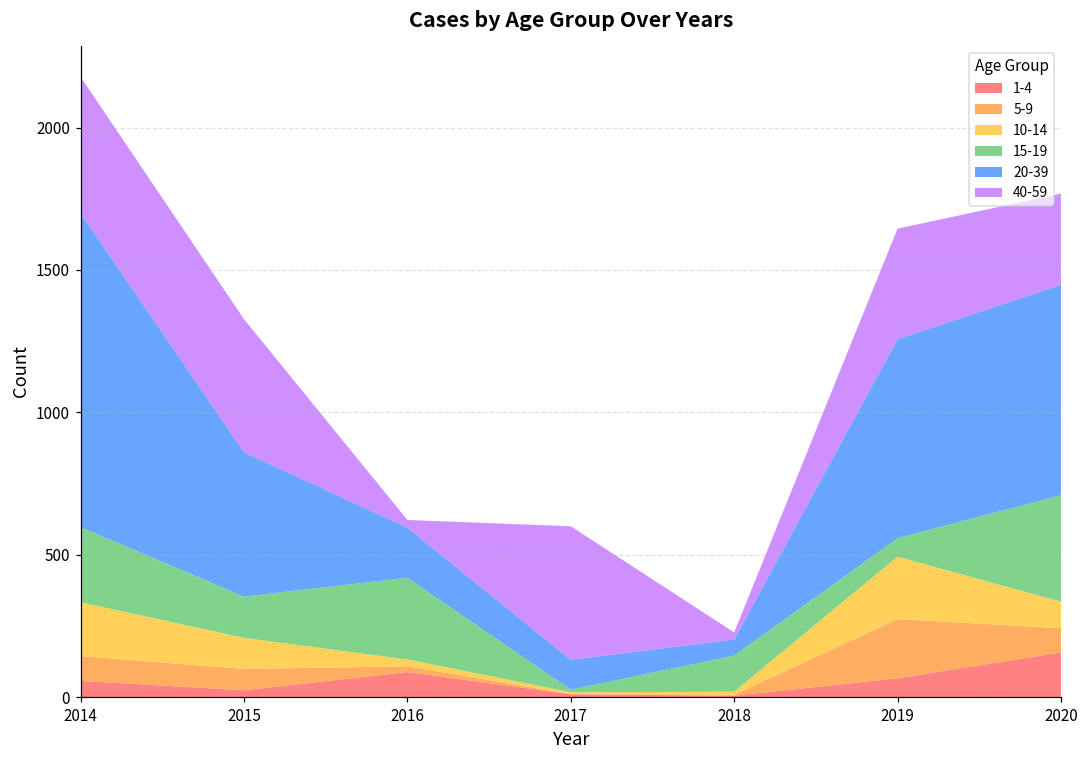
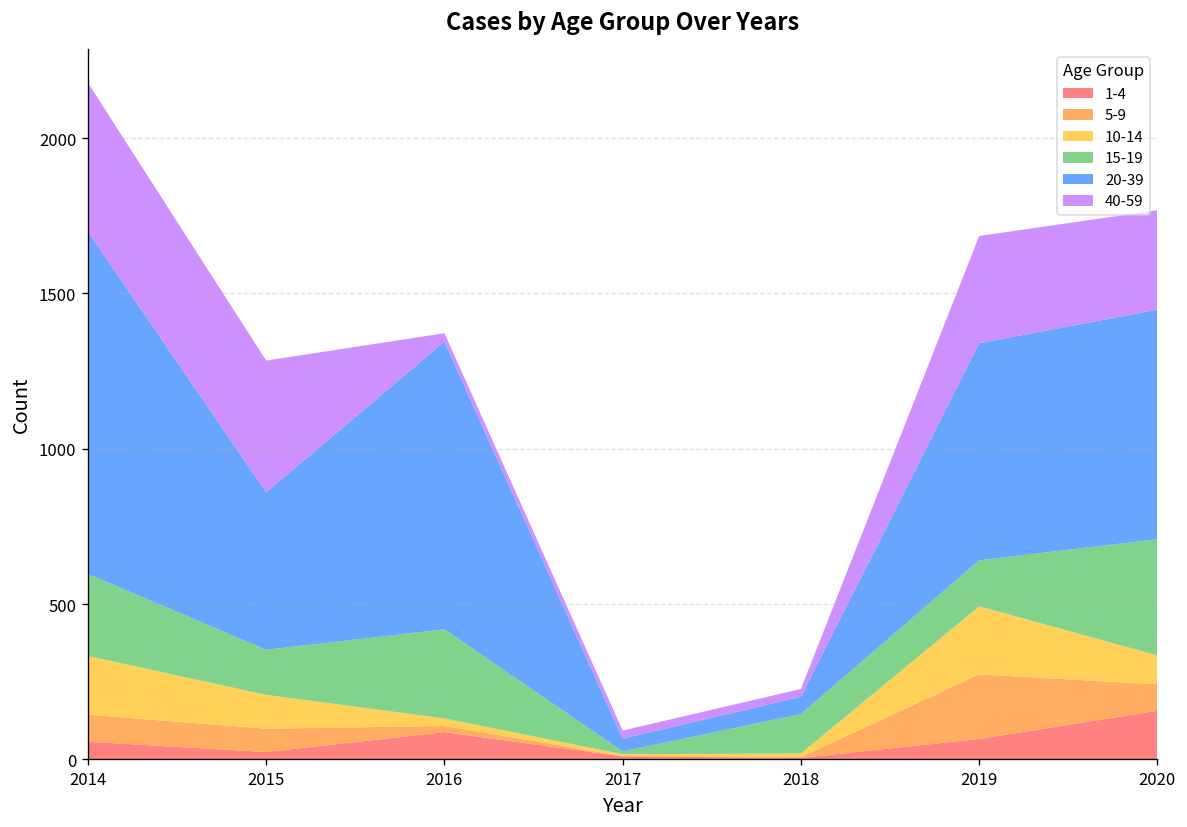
  {
    "1-4": {
      "2014": 60,
      "2015": 20,
      "2016": 90,
      "2019": 70,
      "2020": 160
    },
    "15-19": {
      "2014": 260,
      "2015": 150,
      "2016": 290,
      "2018": 130,
-     "2019": 70,
+     "2019": 150,
      "2020": 370
    },
    "20-39": {
      "2014": 1100,
      "2015": 510,
-     "2016": 180,
-     "2017": 110,
+     "2016": 930,
+     "2017": 40,
      "2018": 60,
      "2019": 700,
      "2020": 740
    },
    "40-59": {
      "2014": 480,
-     "2015": 470,
+     "2015": 420,
      "2016": 30,
-     "2017": 470,
+     "2017": 30,
      "2018": 30,
-     "2019": 390,
+     "2019": 350,
      "2020": 320
    }
  }
